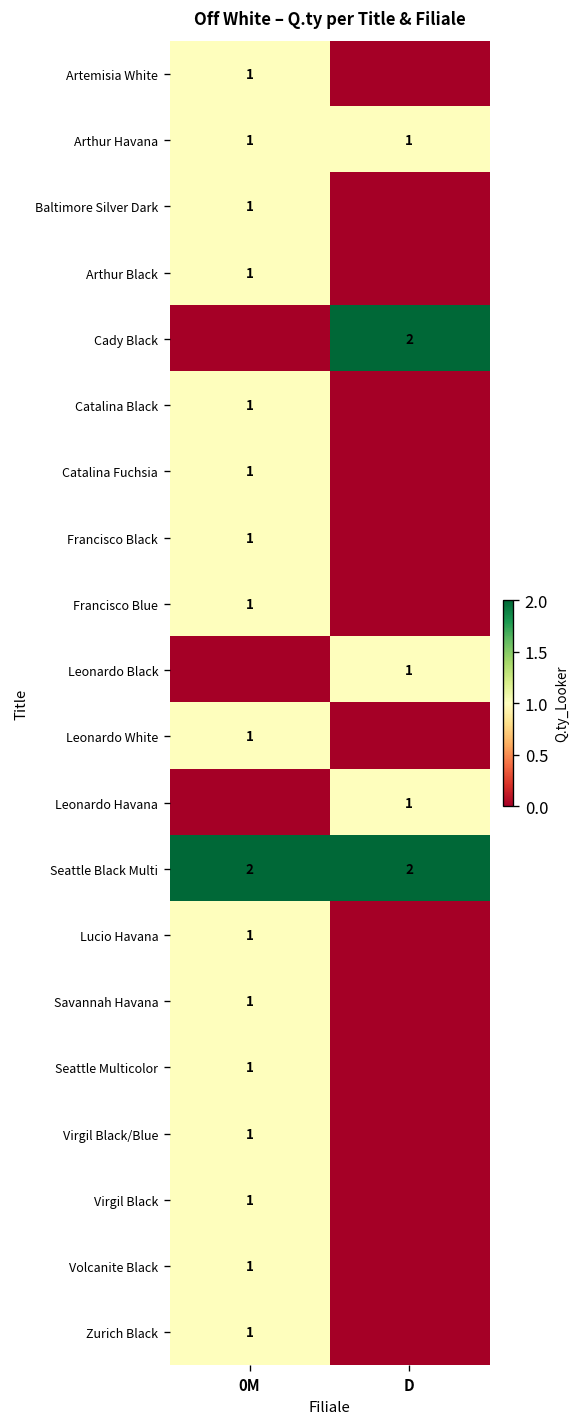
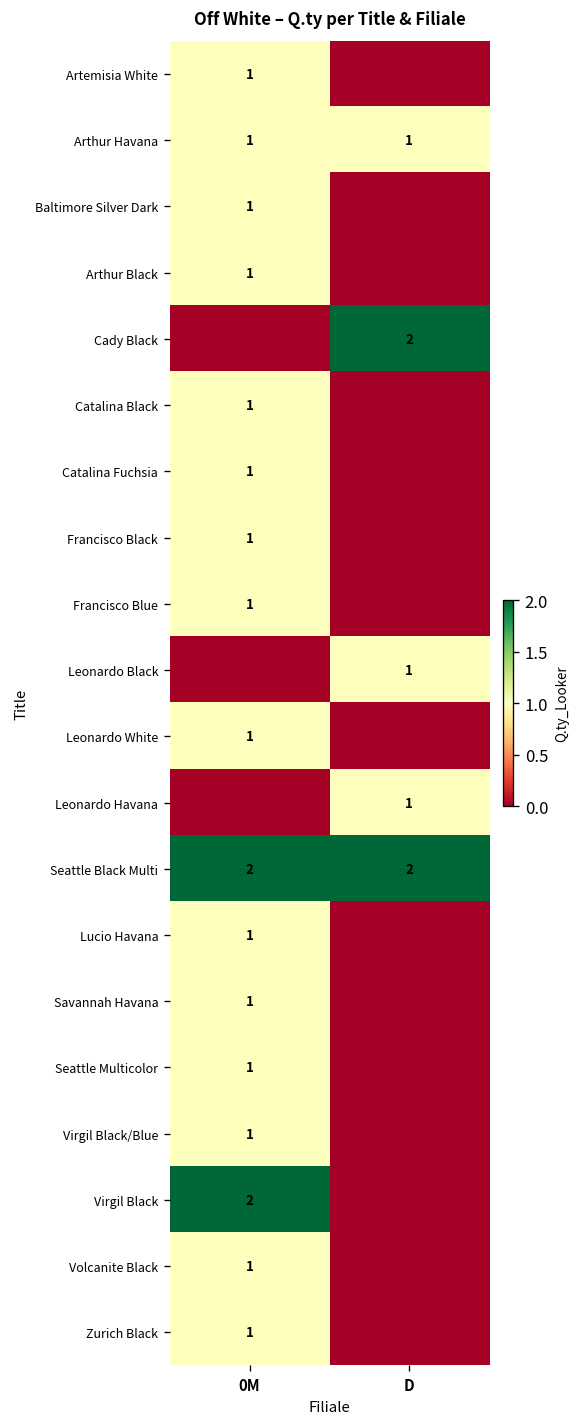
  {
    "Artemisia White": {
      "0M": 1
    },
    "Arthur Havana": {
      "0M": 1,
      "D": 1
    },
    "Baltimore Silver Dark": {
      "0M": 1
    },
    "Arthur Black": {
      "0M": 1
    },
    "Cady Black": {
      "D": 2
    },
    "Catalina Black": {
      "0M": 1
    },
    "Catalina Fuchsia": {
      "0M": 1
    },
    "Francisco Black": {
      "0M": 1
    },
    "Francisco Blue": {
      "0M": 1
    },
    "Leonardo Black": {
      "D": 1
    },
    "Leonardo White": {
      "0M": 1
    },
    "Leonardo Havana": {
      "D": 1
    },
    "Seattle Black Multi": {
      "0M": 2,
      "D": 2
    },
    "Lucio Havana": {
      "0M": 1
    },
    "Savannah Havana": {
      "0M": 1
    },
    "Seattle Multicolor": {
      "0M": 1
    },
    "Virgil Black/Blue": {
      "0M": 1
    },
    "Virgil Black": {
-     "0M": 1
+     "0M": 2
    },
    "Volcanite Black": {
      "0M": 1
    },
    "Zurich Black": {
      "0M": 1
    }
  }
